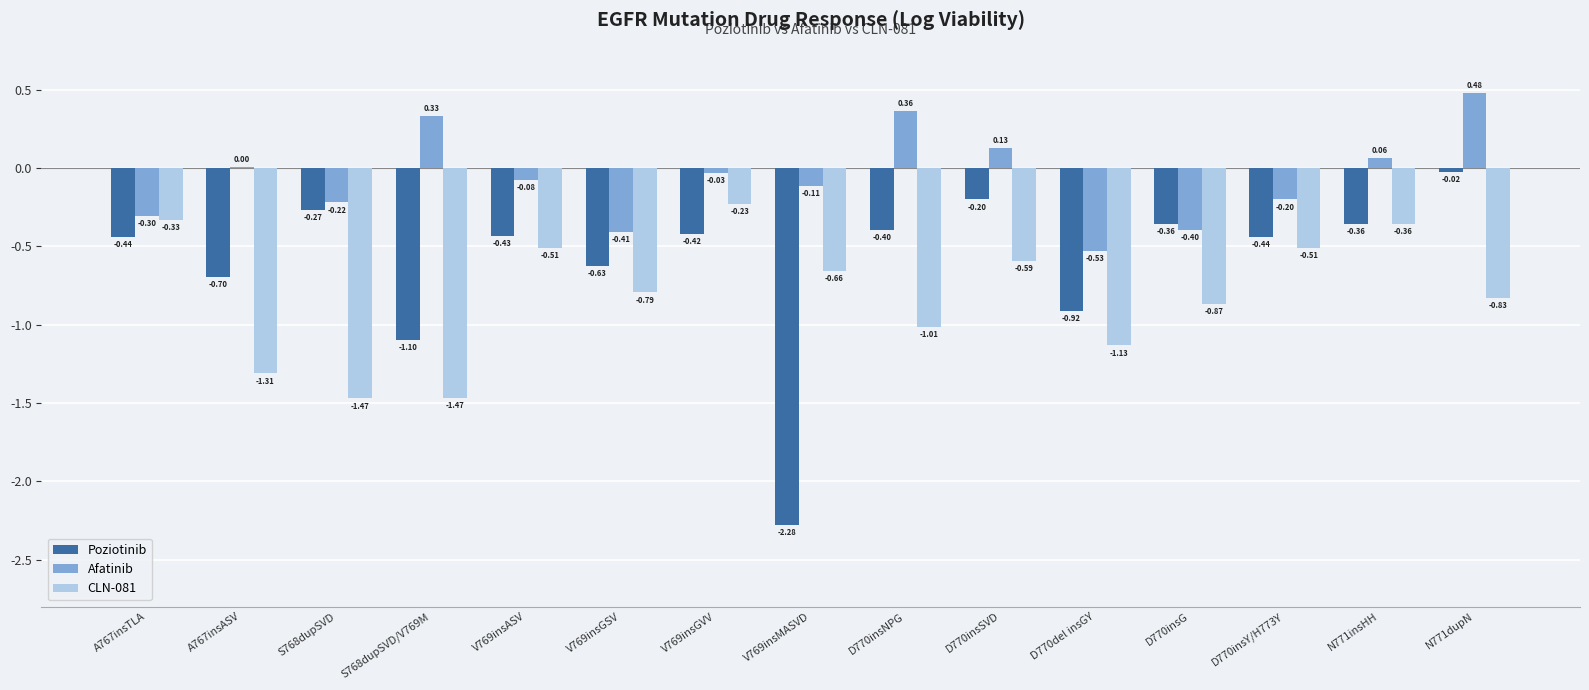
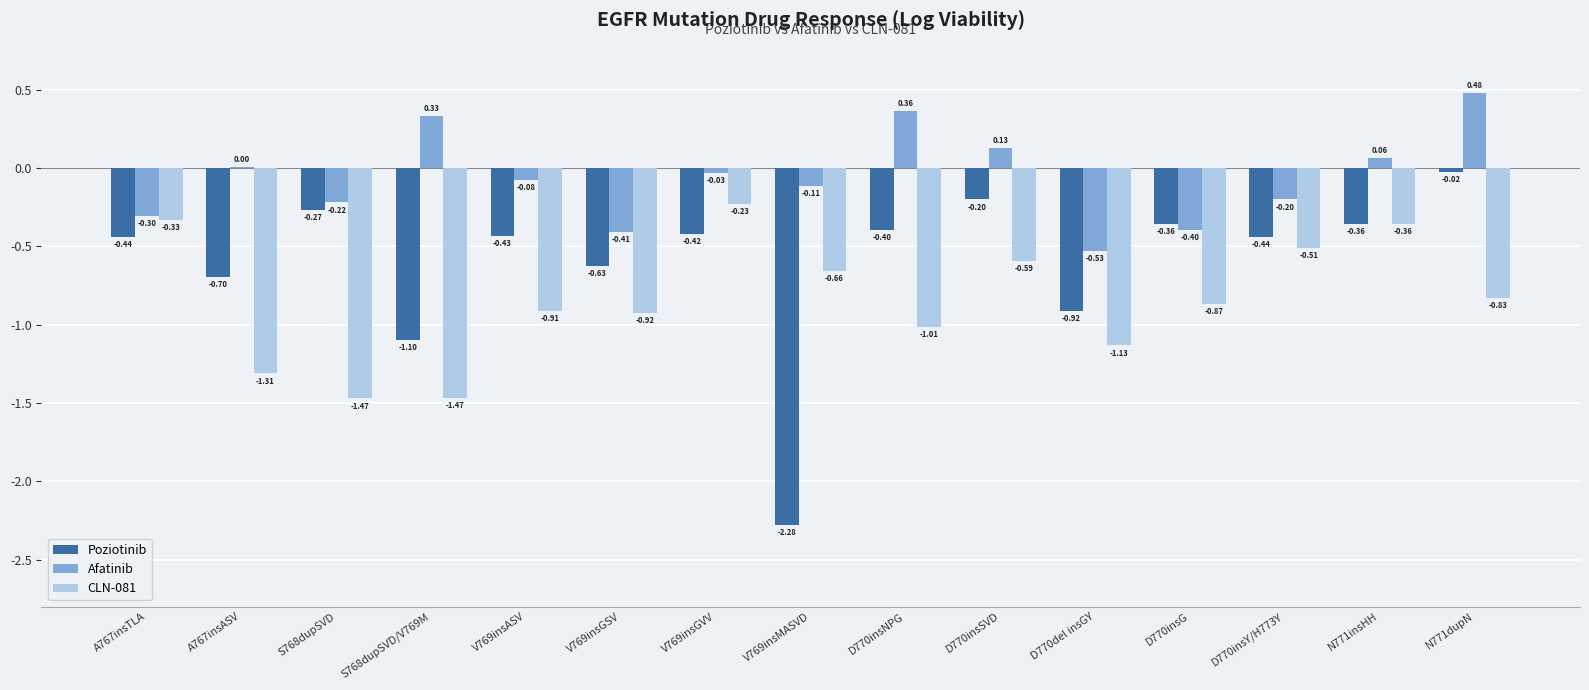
  {
    "Poziotinib": {
      "A767insTLA": -0.44,
      "A767insASV": -0.70,
      "S768dupSVD": -0.27,
      "S768dupSVD/V769M": -1.10,
      "V769insASV": -0.43,
      "V769insGSV": -0.63,
      "V769insGVV": -0.42,
      "V769insMASVD": -2.28,
      "D770insNPG": -0.40,
      "D770insSVD": -0.20,
      "D770del insGY": -0.92,
      "D770insG": -0.36,
      "D770insY/H773Y": -0.44,
      "N771insHH": -0.36,
      "N771dupN": -0.02
    },
    "Afatinib": {
      "A767insTLA": -0.30,
      "A767insASV": 0.00,
      "S768dupSVD": -0.22,
      "S768dupSVD/V769M": 0.33,
      "V769insASV": -0.08,
      "V769insGSV": -0.41,
      "V769insGVV": -0.03,
      "V769insMASVD": -0.11,
      "D770insNPG": 0.36,
      "D770insSVD": 0.13,
      "D770del insGY": -0.53,
      "D770insG": -0.40,
      "D770insY/H773Y": -0.20,
      "N771insHH": 0.06,
      "N771dupN": 0.48
    },
    "CLN-081": {
      "A767insTLA": -0.33,
      "A767insASV": -1.31,
      "S768dupSVD": -1.47,
      "S768dupSVD/V769M": -1.47,
-     "V769insASV": -0.51,
-     "V769insGSV": -0.79,
+     "V769insASV": -0.91,
+     "V769insGSV": -0.92,
      "V769insGVV": -0.23,
      "V769insMASVD": -0.66,
      "D770insNPG": -1.01,
      "D770insSVD": -0.59,
      "D770del insGY": -1.13,
      "D770insG": -0.87,
      "D770insY/H773Y": -0.51,
      "N771insHH": -0.36,
      "N771dupN": -0.83
    }
  }
